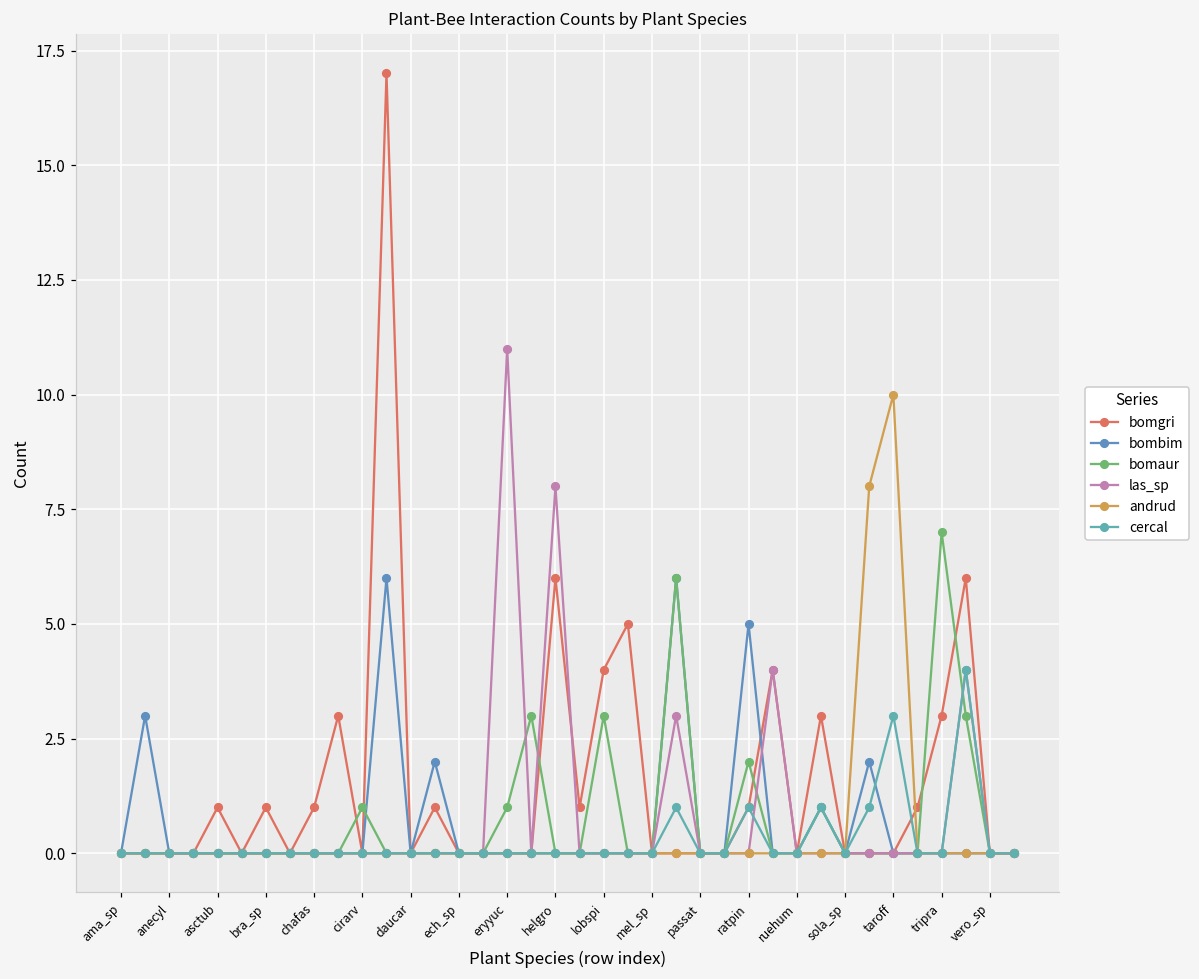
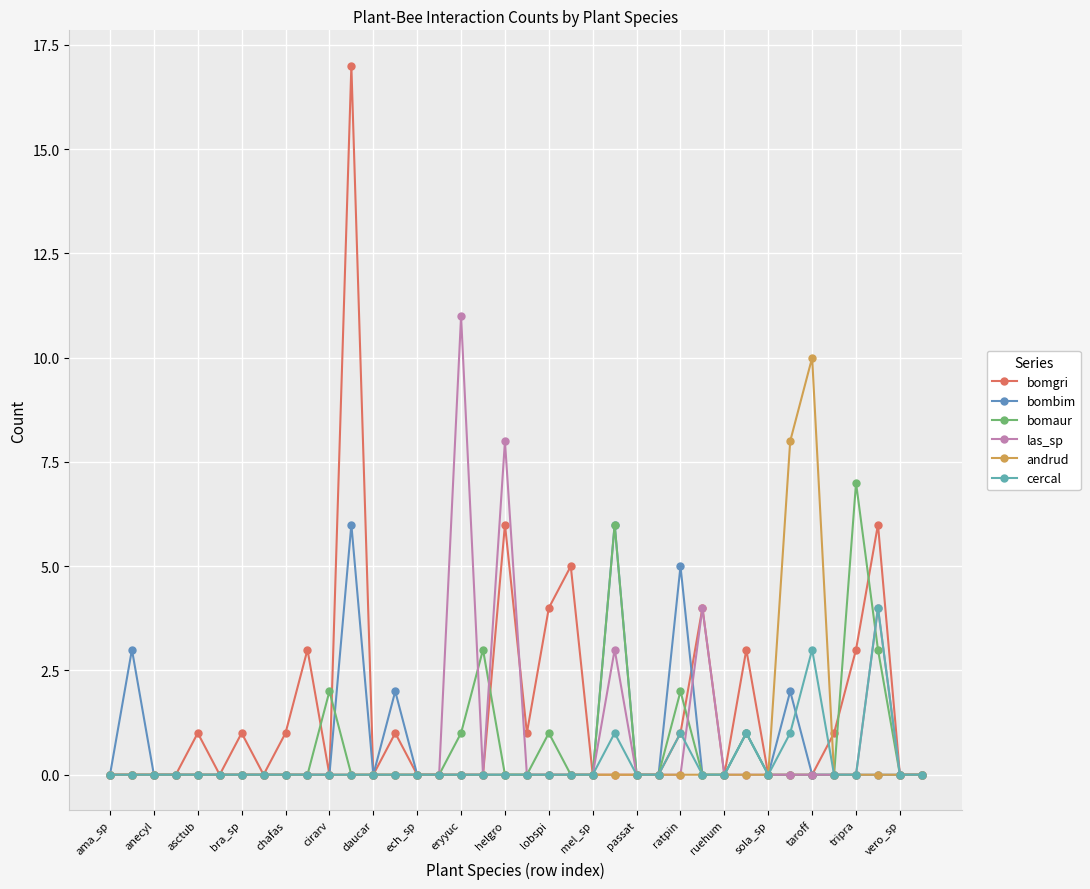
  {
    "bomaur": {
-     "cirarv": 1,
+     "cirarv": 2,
      "eryyuc": 1,
-     "lobspi": 3,
+     "lobspi": 1,
      "ratpin": 2,
      "tripra": 7
    },
    "las_sp": {
      "eryyuc": 11,
      "helgro": 8
    }
  }
